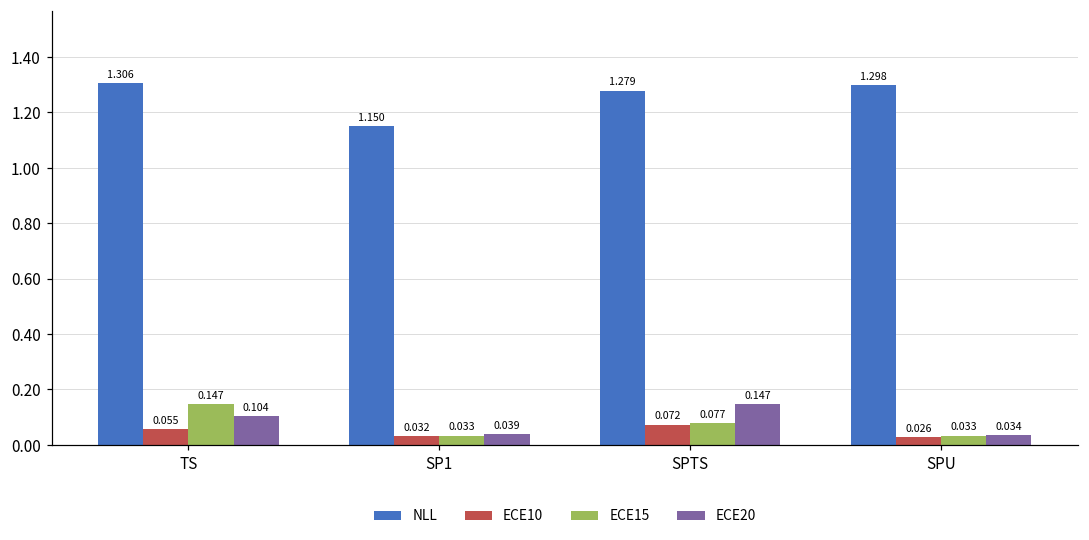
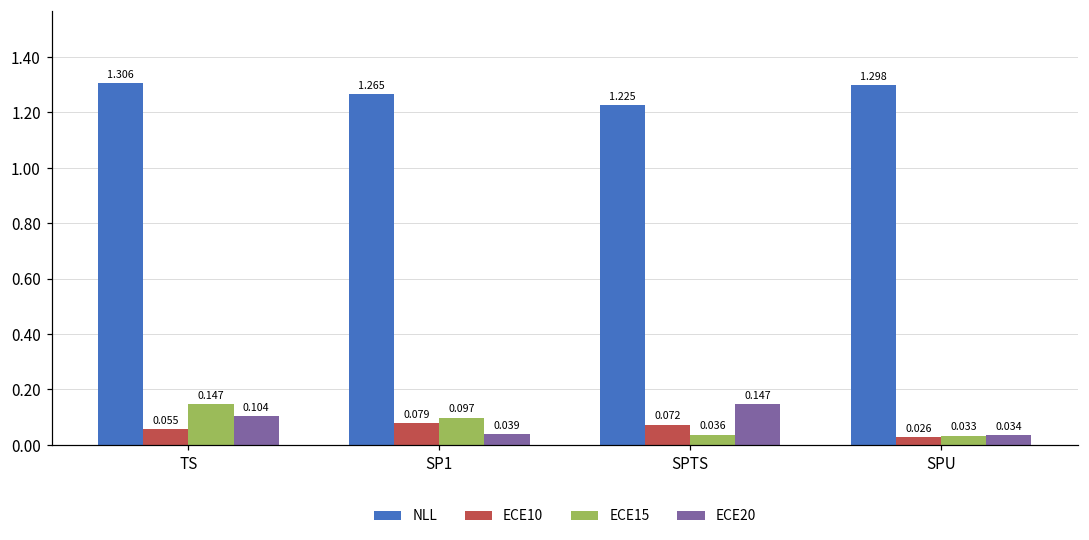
  {
    "NLL": {
      "TS": 1.306,
-     "SP1": 1.150,
-     "SPTS": 1.279,
+     "SP1": 1.265,
+     "SPTS": 1.225,
      "SPU": 1.298
    },
    "ECE10": {
      "TS": 0.055,
-     "SP1": 0.032,
+     "SP1": 0.079,
      "SPTS": 0.072,
      "SPU": 0.026
    },
    "ECE15": {
      "TS": 0.147,
-     "SP1": 0.033,
-     "SPTS": 0.077,
+     "SP1": 0.097,
+     "SPTS": 0.036,
      "SPU": 0.033
    },
    "ECE20": {
      "TS": 0.104,
      "SP1": 0.039,
      "SPTS": 0.147,
      "SPU": 0.034
    }
  }
